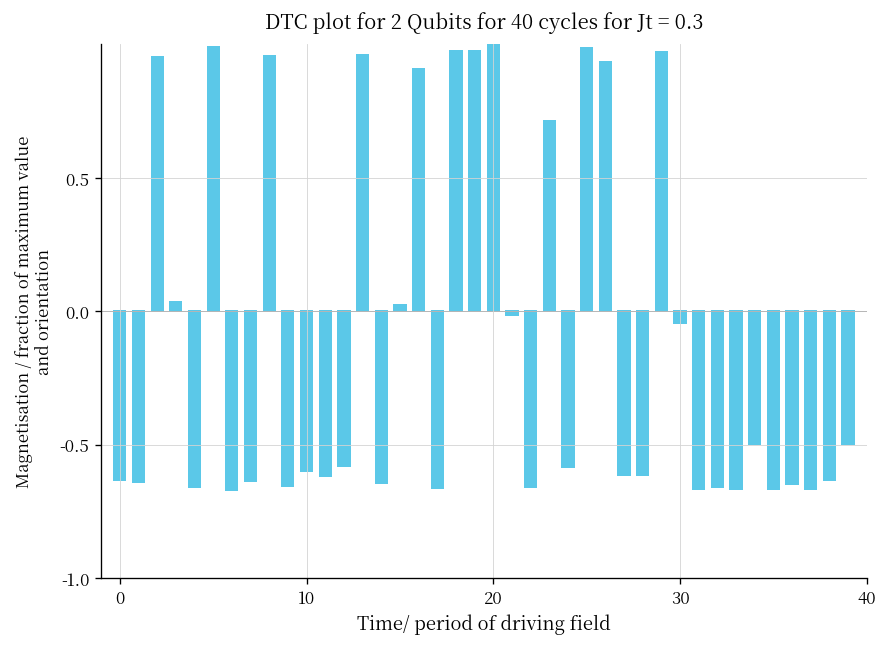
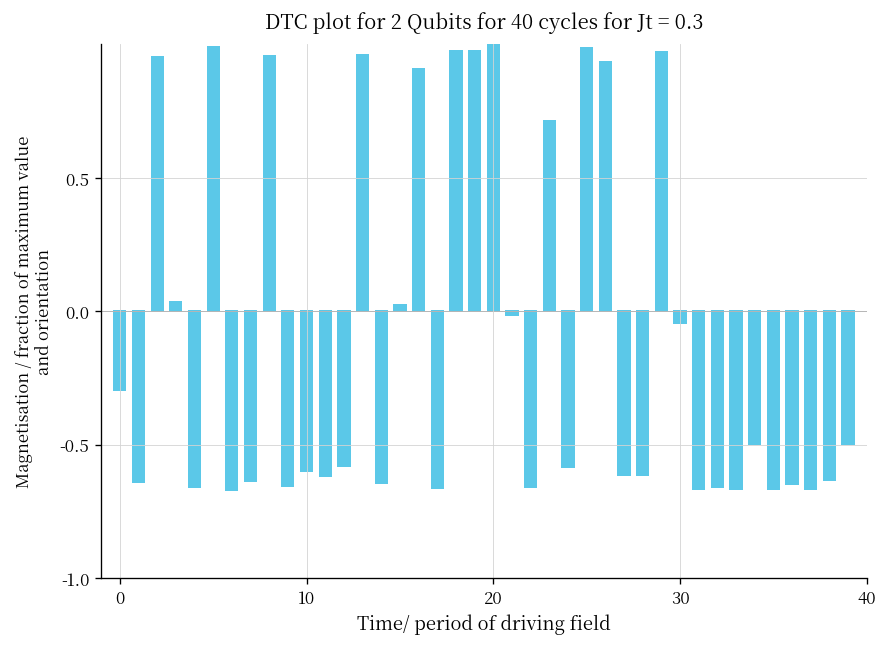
  {
-   "0": -0.63,
+   "0": -0.30,
    "10": -0.60,
    "20": 1.00,
    "30": -0.04
  }
